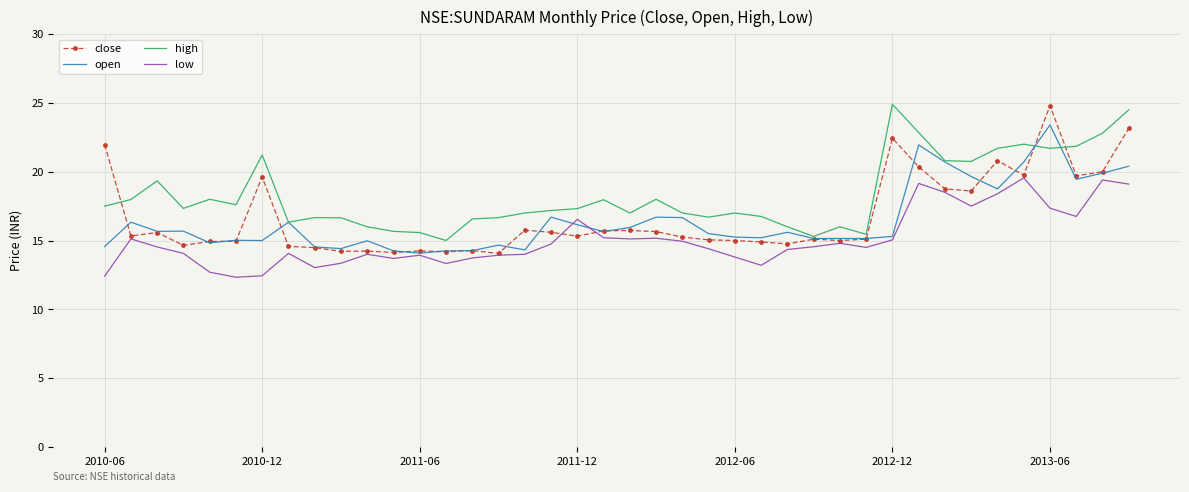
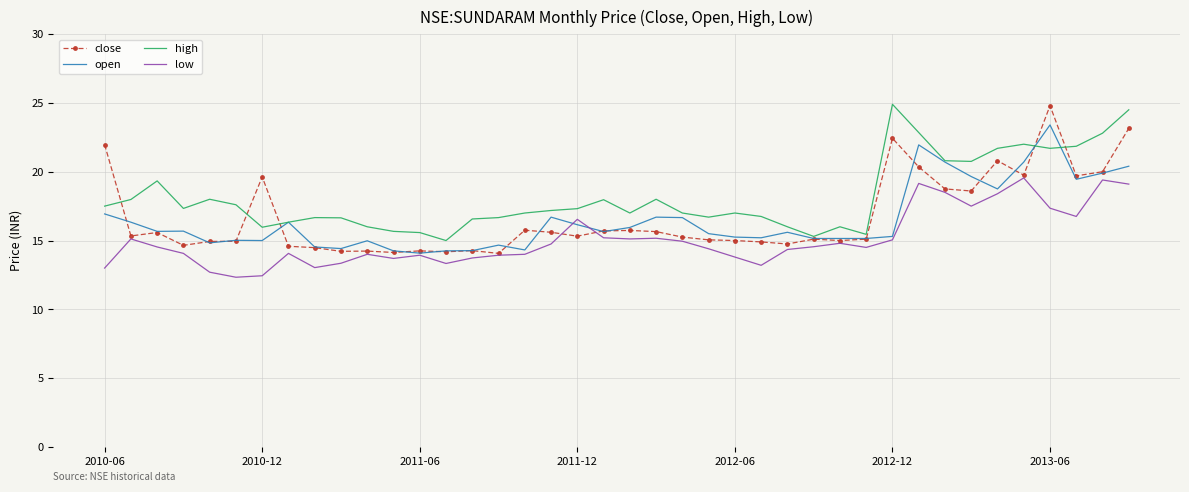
  {
    "close": {
      "2010-06": 22.0,
      "2010-12": 19.6,
      "2011-12": 15.3,
      "2012-06": 15.0,
      "2012-12": 22.4,
      "2013-06": 24.8
    },
    "open": {
-     "2010-06": 14.6,
+     "2010-06": 16.9,
      "2010-12": 15.0,
      "2011-12": 16.1,
      "2012-06": 15.3,
      "2012-12": 15.3,
      "2013-06": 23.4
    },
    "high": {
      "2010-06": 17.5,
-     "2010-12": 21.2,
+     "2010-12": 16.0,
      "2011-06": 15.6,
      "2011-12": 17.3,
      "2012-06": 17.0,
      "2012-12": 24.9,
      "2013-06": 21.7
    },
    "low": {
-     "2010-06": 12.4,
+     "2010-06": 13.0,
      "2010-12": 12.4,
      "2011-12": 16.5,
      "2012-06": 13.8,
      "2012-12": 15.1,
      "2013-06": 17.4
    }
  }
